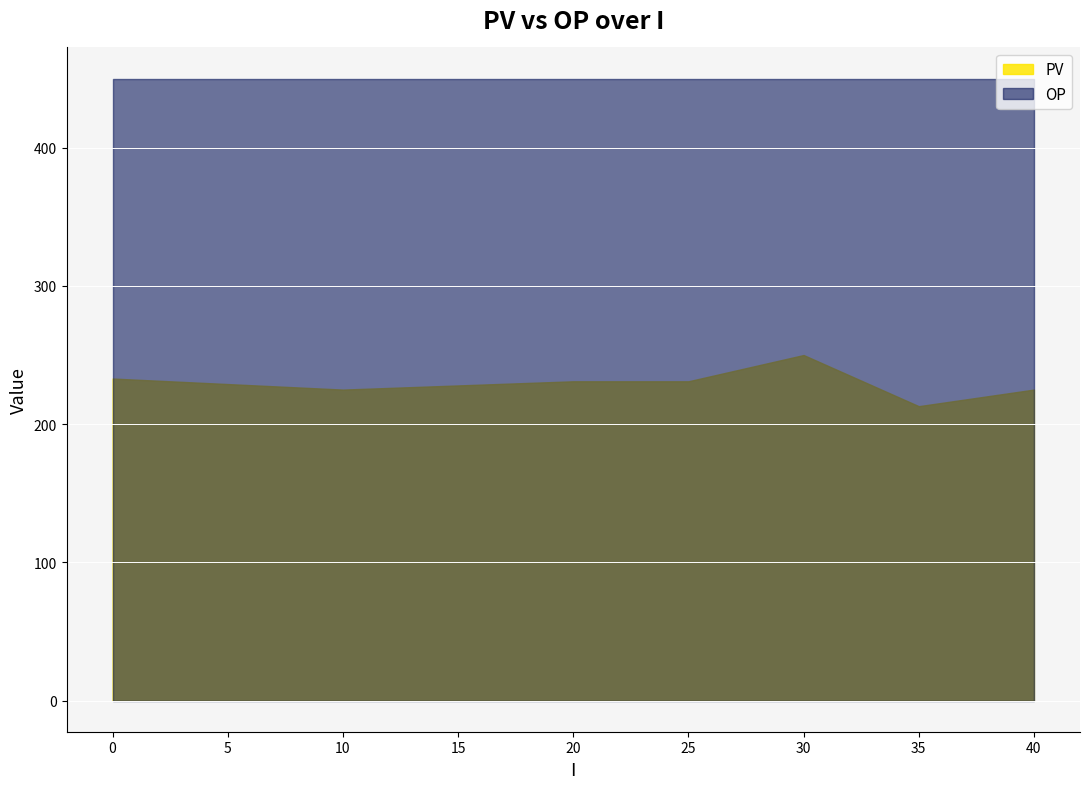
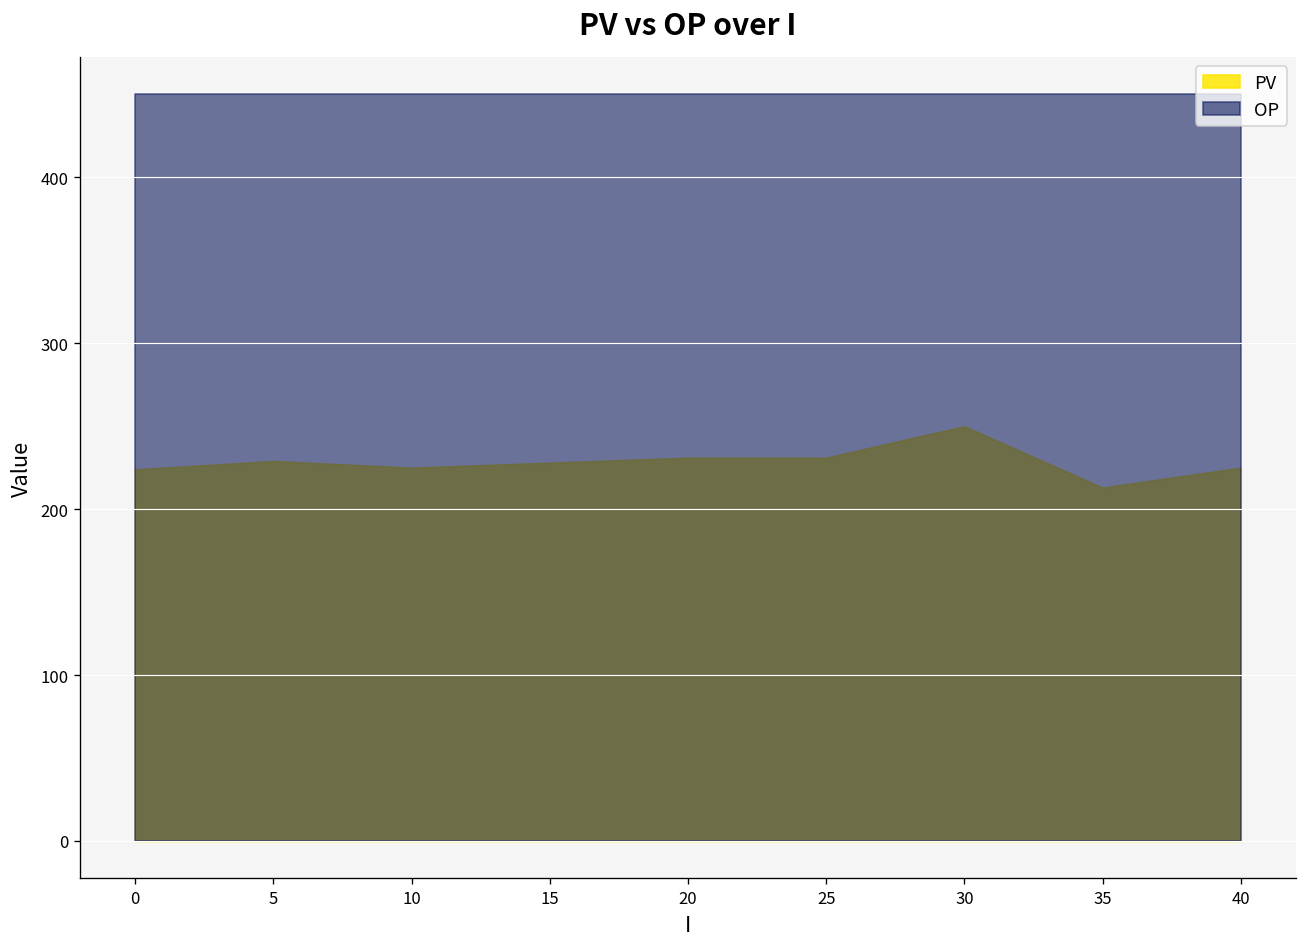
  {
    "PV": {
-     "0": 233,
+     "0": 224,
      "5": 229,
      "10": 225,
      "15": 228,
      "20": 231,
      "25": 231,
      "30": 250,
      "35": 213,
      "40": 225
    },
    "OP": {
      "0": 450,
      "5": 450,
      "10": 450,
      "15": 450,
      "20": 450,
      "25": 450,
      "30": 450,
      "35": 450
    }
  }
